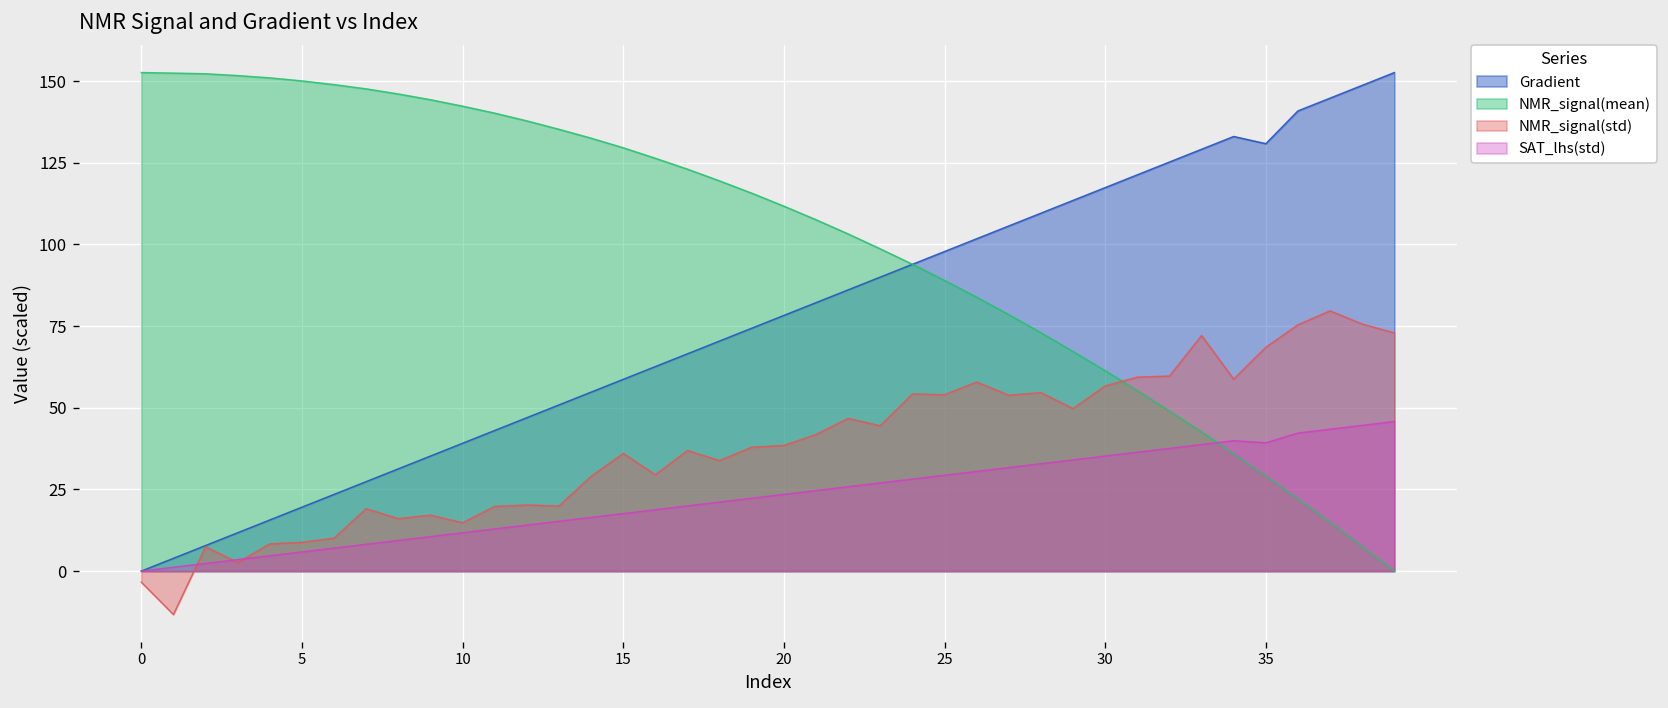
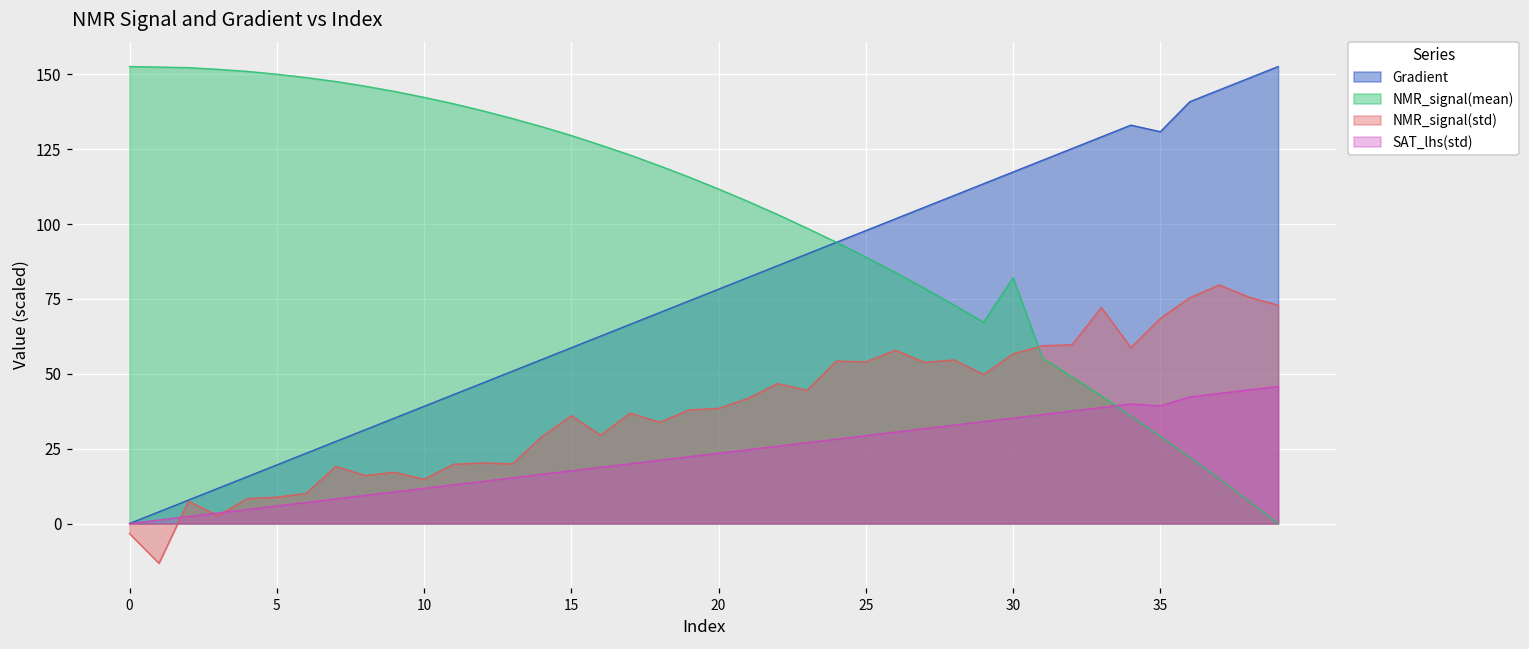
  {
    "Gradient": {
      "5": 20,
      "10": 39,
      "15": 59,
      "20": 78,
      "25": 98,
      "30": 117,
      "35": 131
    },
    "NMR_signal(mean)": {
      "0": 153,
      "5": 150,
      "10": 142,
      "15": 130,
      "20": 112,
      "25": 89,
-     "30": 61,
+     "30": 82,
      "35": 29
    },
    "SAT_lhs(std)": {
      "5": 6,
      "10": 12,
      "15": 18,
      "20": 23,
      "25": 29,
      "30": 35,
      "35": 39
    }
  }
